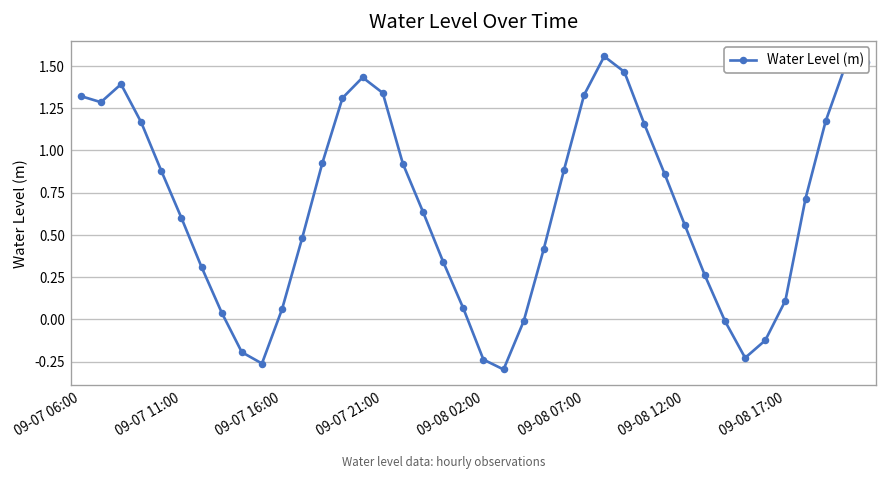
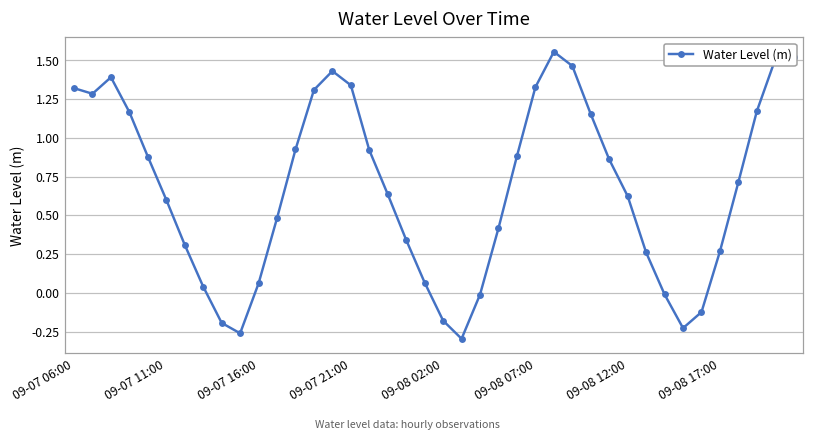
  {
    "09-07 06:00": 1.32,
    "09-07 11:00": 0.60,
    "09-07 16:00": 0.06,
    "09-07 21:00": 1.34,
-   "09-08 02:00": -0.24,
+   "09-08 02:00": -0.18,
    "09-08 07:00": 1.33,
-   "09-08 12:00": 0.56,
-   "09-08 17:00": 0.11
+   "09-08 12:00": 0.62,
+   "09-08 17:00": 0.27
  }
